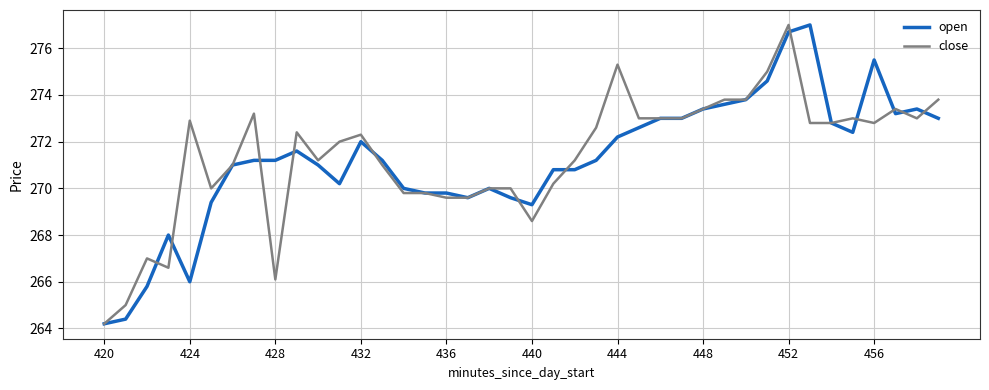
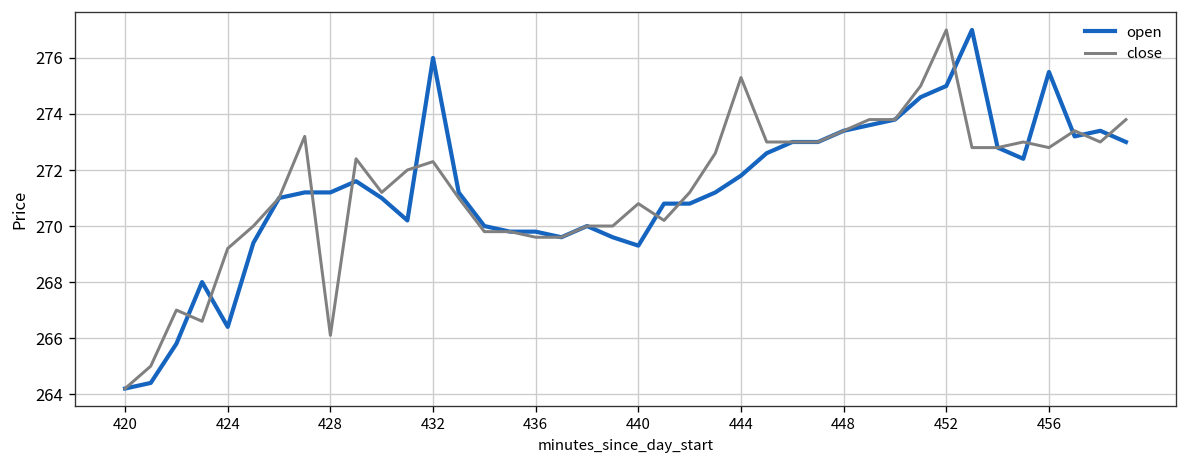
  {
    "open": {
-     "424": 266.0,
+     "424": 266.4,
      "428": 271.2,
-     "432": 272,
+     "432": 276,
      "436": 269.8,
      "440": 269.3,
-     "444": 272.2,
-     "452": 276.7,
+     "444": 271.8,
+     "452": 275.0,
      "456": 275.5
    },
    "close": {
-     "424": 272.9,
+     "424": 269.2,
      "428": 266.1,
      "432": 272.3,
      "436": 269.6,
-     "440": 268.6,
+     "440": 270.8,
      "444": 275.3,
      "452": 277.0,
      "456": 272.8
    }
  }
